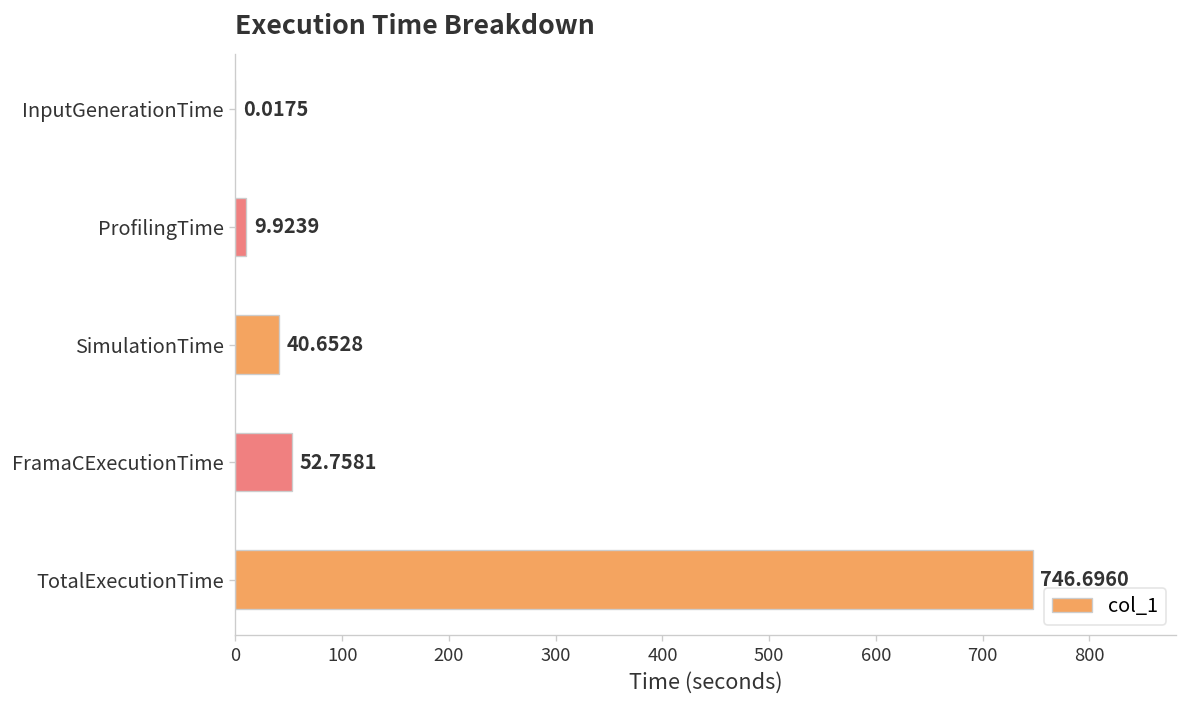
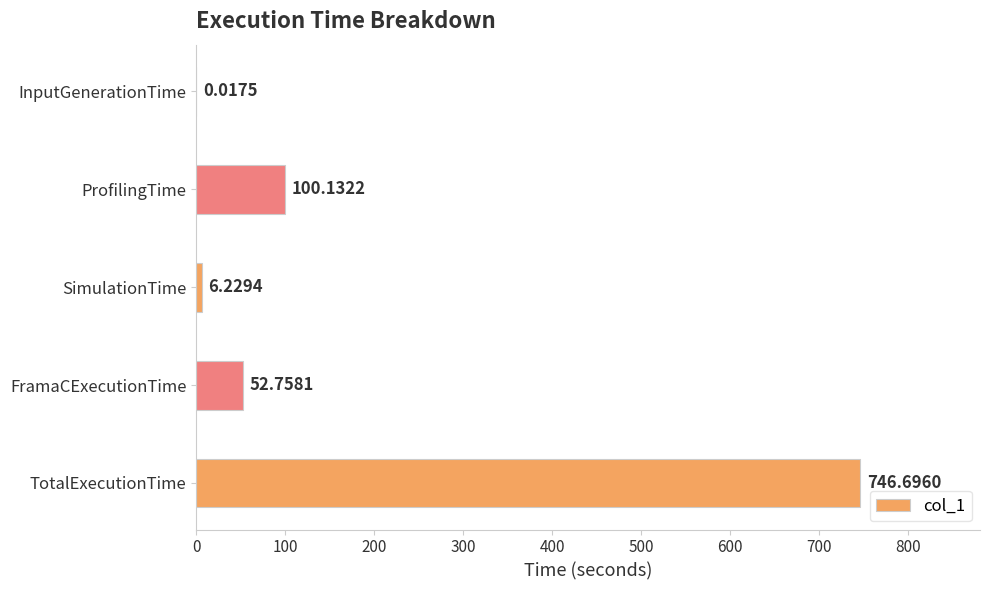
  {
    "InputGenerationTime": 0.0175,
-   "ProfilingTime": 9.9239,
-   "SimulationTime": 40.6528,
+   "ProfilingTime": 100.1322,
+   "SimulationTime": 6.2294,
    "FramaCExecutionTime": 52.7581
  }
